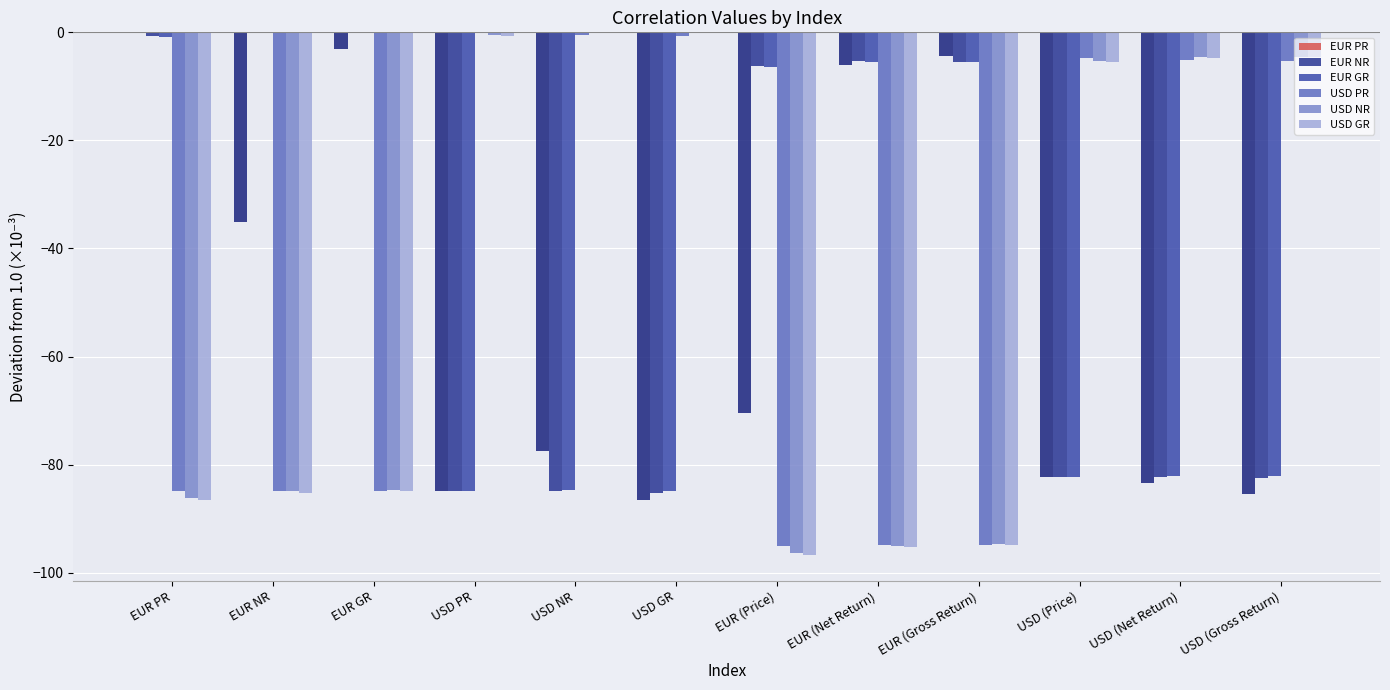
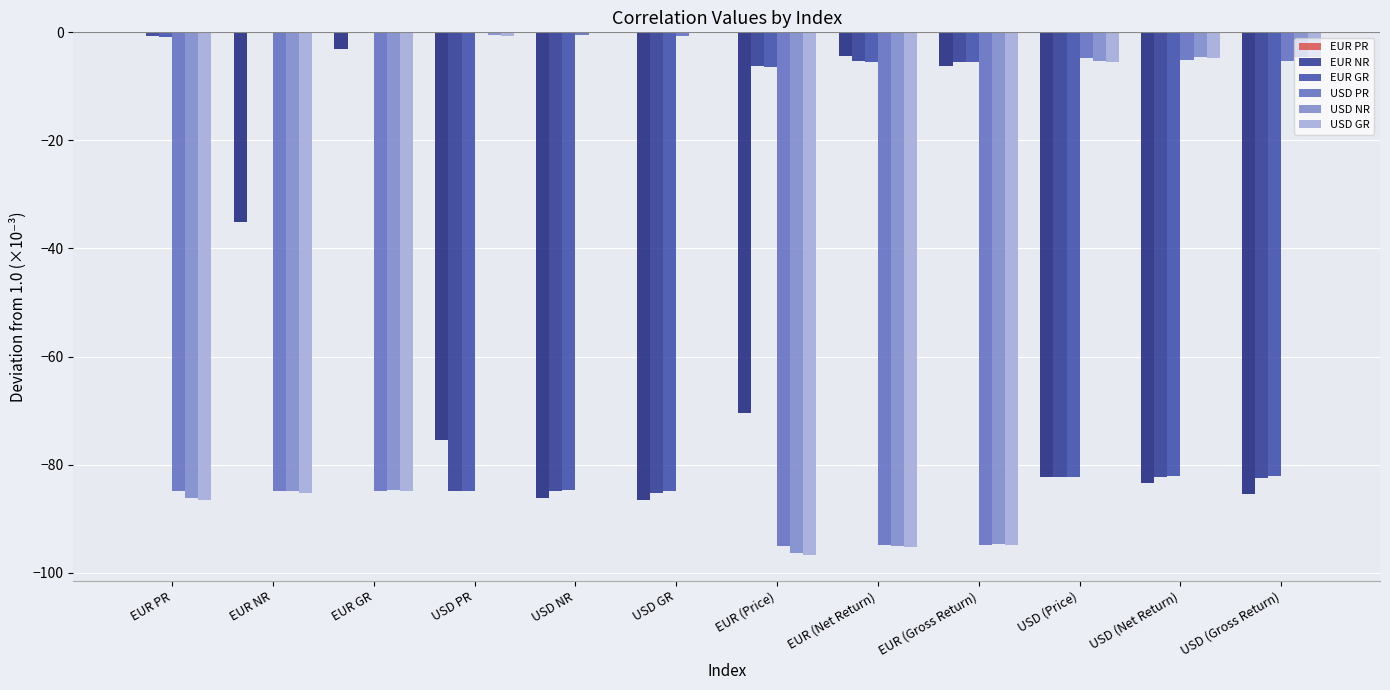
  {
    "EUR PR": {
      "EUR PR": 0,
      "EUR NR": -35,
      "EUR GR": -3,
-     "USD PR": -85,
-     "USD NR": -78,
+     "USD PR": -75,
+     "USD NR": -86,
      "USD GR": -87,
      "EUR (Price)": -70,
-     "EUR (Net Return)": -6,
-     "EUR (Gross Return)": -4,
+     "EUR (Net Return)": -4,
+     "EUR (Gross Return)": -6,
      "USD (Price)": -82,
      "USD (Net Return)": -83,
      "USD (Gross Return)": -85
    }
  }
